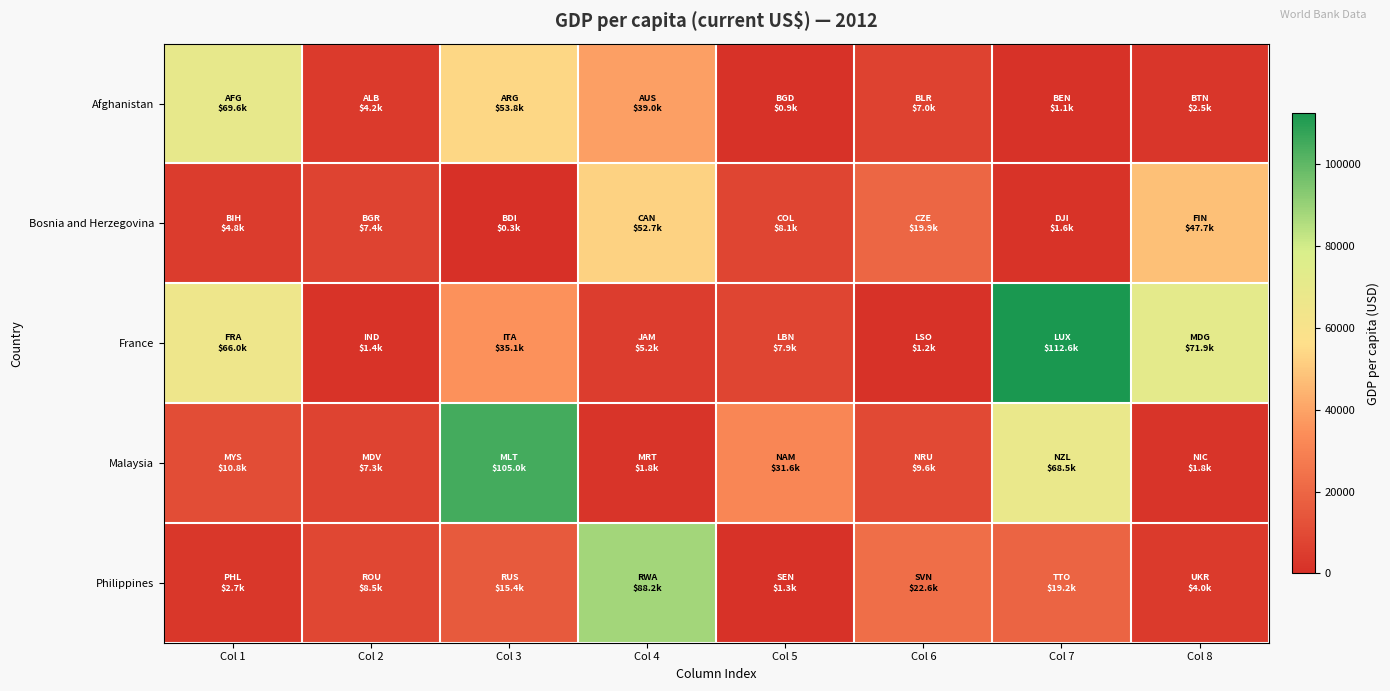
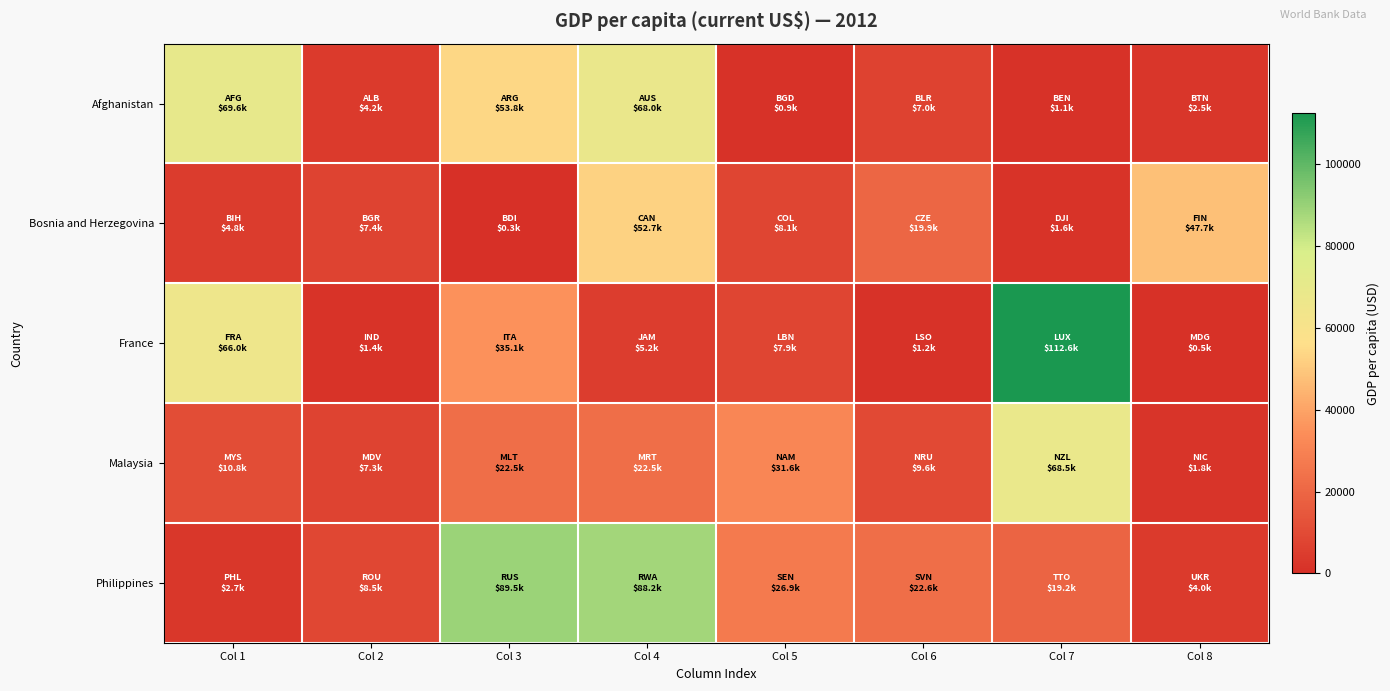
  {
    "Afghanistan": {
      "Col 1": "$69.6k",
      "Col 2": "$4.2k",
      "Col 3": "$53.8k",
-     "Col 4": "$39.0k",
+     "Col 4": "$68.0k",
      "Col 5": "$0.9k",
      "Col 6": "$7.0k",
      "Col 7": "$1.1k",
      "Col 8": "$2.5k"
    },
    "Bosnia and Herzegovina": {
      "Col 1": "$4.8k",
      "Col 2": "$7.4k",
      "Col 3": "$0.3k",
      "Col 4": "$52.7k",
      "Col 5": "$8.1k",
      "Col 6": "$19.9k",
      "Col 7": "$1.6k",
      "Col 8": "$47.7k"
    },
    "France": {
      "Col 1": "$66.0k",
      "Col 2": "$1.4k",
      "Col 3": "$35.1k",
      "Col 4": "$5.2k",
      "Col 5": "$7.9k",
      "Col 6": "$1.2k",
      "Col 7": "$112.6k",
-     "Col 8": "$71.9k"
+     "Col 8": "$0.5k"
    },
    "Malaysia": {
      "Col 1": "$10.8k",
      "Col 2": "$7.3k",
-     "Col 3": "$105.0k",
-     "Col 4": "$1.8k",
+     "Col 3": "$22.5k",
+     "Col 4": "$22.5k",
      "Col 5": "$31.6k",
      "Col 6": "$9.6k",
      "Col 7": "$68.5k",
      "Col 8": "$1.8k"
    },
    "Philippines": {
      "Col 1": "$2.7k",
      "Col 2": "$8.5k",
-     "Col 3": "$15.4k",
+     "Col 3": "$89.5k",
      "Col 4": "$88.2k",
-     "Col 5": "$1.3k",
+     "Col 5": "$26.9k",
      "Col 6": "$22.6k",
      "Col 7": "$19.2k",
      "Col 8": "$4.0k"
    }
  }
